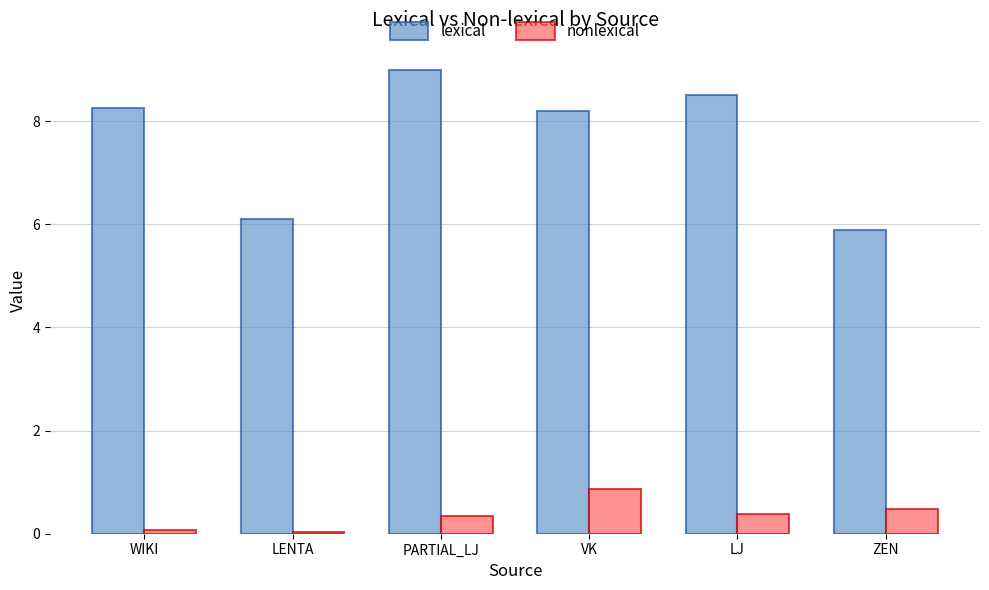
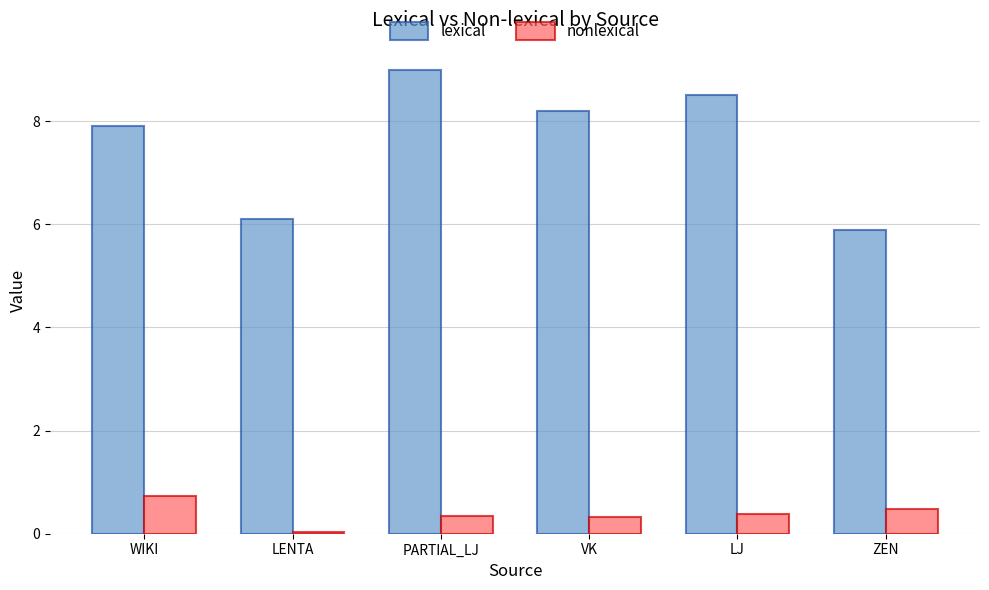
  {
    "lexical": {
-     "WIKI": 8.3,
+     "WIKI": 7.9,
      "LENTA": 6.1,
      "PARTIAL_LJ": 9.0,
      "VK": 8.2,
      "LJ": 8.5,
      "ZEN": 5.9
    },
    "nonlexical": {
-     "WIKI": 0.1,
+     "WIKI": 0.7,
      "PARTIAL_LJ": 0.3,
-     "VK": 0.9,
+     "VK": 0.3,
      "LJ": 0.4,
      "ZEN": 0.5
    }
  }
